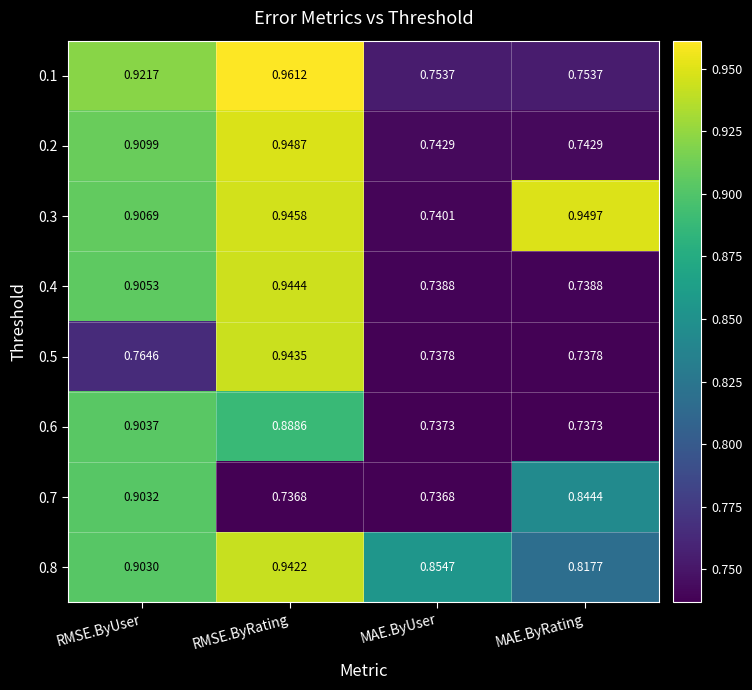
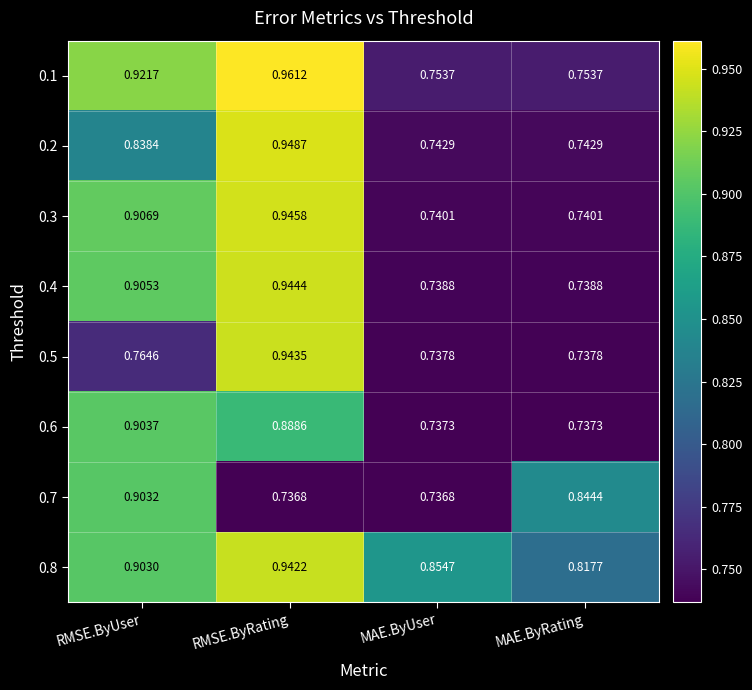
  {
    "0.1": {
      "RMSE.ByUser": 0.9217,
      "RMSE.ByRating": 0.9612,
      "MAE.ByUser": 0.7537,
      "MAE.ByRating": 0.7537
    },
    "0.2": {
-     "RMSE.ByUser": 0.9099,
+     "RMSE.ByUser": 0.8384,
      "RMSE.ByRating": 0.9487,
      "MAE.ByUser": 0.7429,
      "MAE.ByRating": 0.7429
    },
    "0.3": {
      "RMSE.ByUser": 0.9069,
      "RMSE.ByRating": 0.9458,
      "MAE.ByUser": 0.7401,
-     "MAE.ByRating": 0.9497
+     "MAE.ByRating": 0.7401
    },
    "0.4": {
      "RMSE.ByUser": 0.9053,
      "RMSE.ByRating": 0.9444,
      "MAE.ByUser": 0.7388,
      "MAE.ByRating": 0.7388
    },
    "0.5": {
      "RMSE.ByUser": 0.7646,
      "RMSE.ByRating": 0.9435,
      "MAE.ByUser": 0.7378,
      "MAE.ByRating": 0.7378
    },
    "0.6": {
      "RMSE.ByUser": 0.9037,
      "RMSE.ByRating": 0.8886,
      "MAE.ByUser": 0.7373,
      "MAE.ByRating": 0.7373
    },
    "0.7": {
      "RMSE.ByUser": 0.9032,
      "RMSE.ByRating": 0.7368,
      "MAE.ByUser": 0.7368,
      "MAE.ByRating": 0.8444
    },
    "0.8": {
      "RMSE.ByUser": 0.9030,
      "RMSE.ByRating": 0.9422,
      "MAE.ByUser": 0.8547,
      "MAE.ByRating": 0.8177
    }
  }
